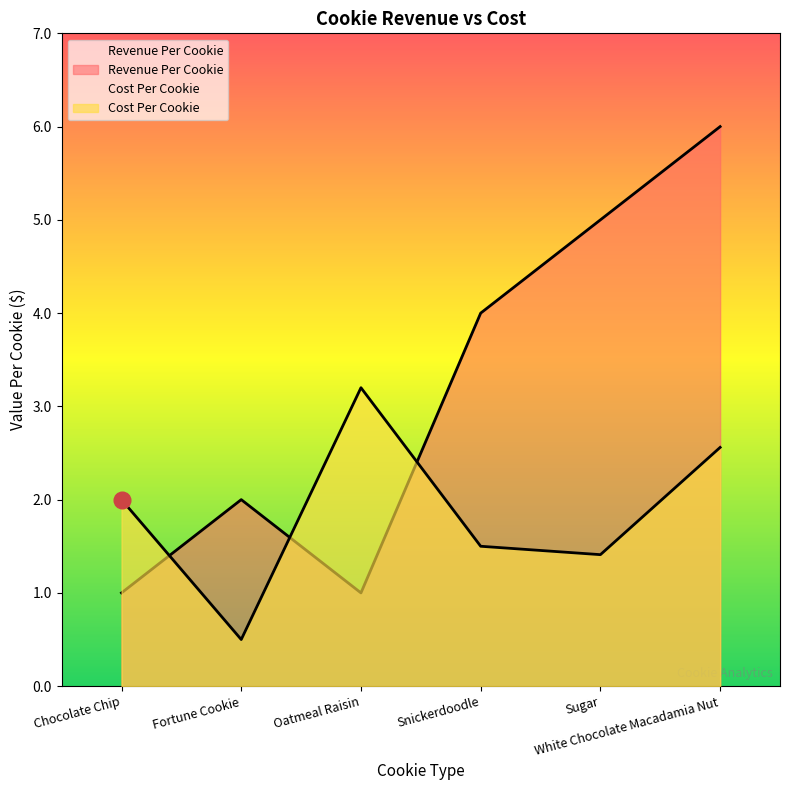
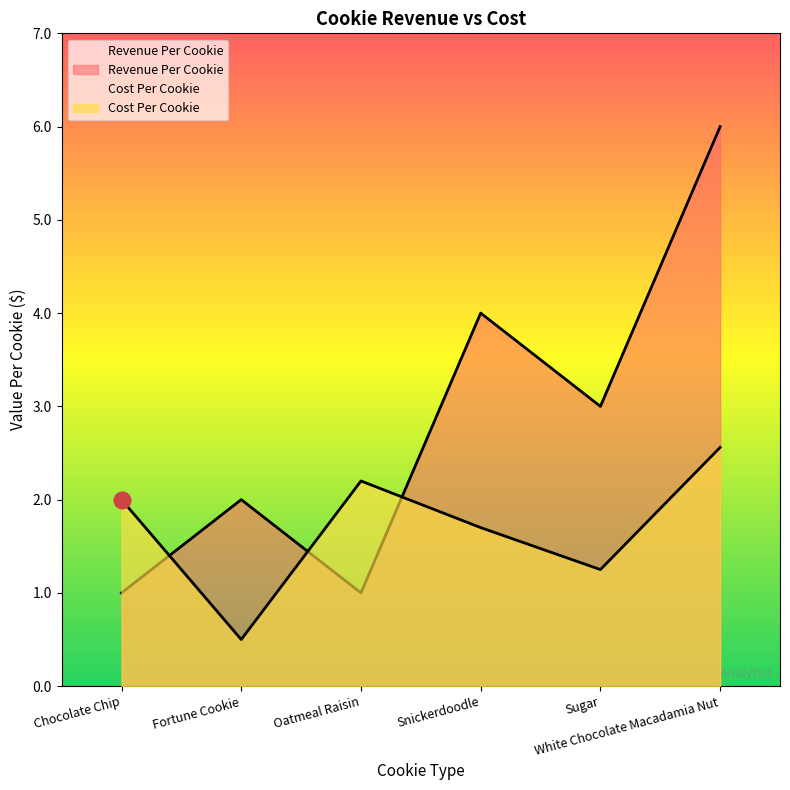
  {
    "Revenue Per Cookie": {
      "Chocolate Chip": 1,
      "Fortune Cookie": 2,
      "Oatmeal Raisin": 1,
      "Snickerdoodle": 4,
-     "Sugar": 5,
+     "Sugar": 3,
      "White Chocolate Macadamia Nut": 6
    },
    "Cost Per Cookie": {
      "Fortune Cookie": 0.5,
-     "Oatmeal Raisin": 3.2,
-     "Snickerdoodle": 1.5,
-     "Sugar": 1.4,
+     "Oatmeal Raisin": 2.2,
+     "Snickerdoodle": 1.7,
+     "Sugar": 1.3,
      "White Chocolate Macadamia Nut": 2.6
    }
  }
